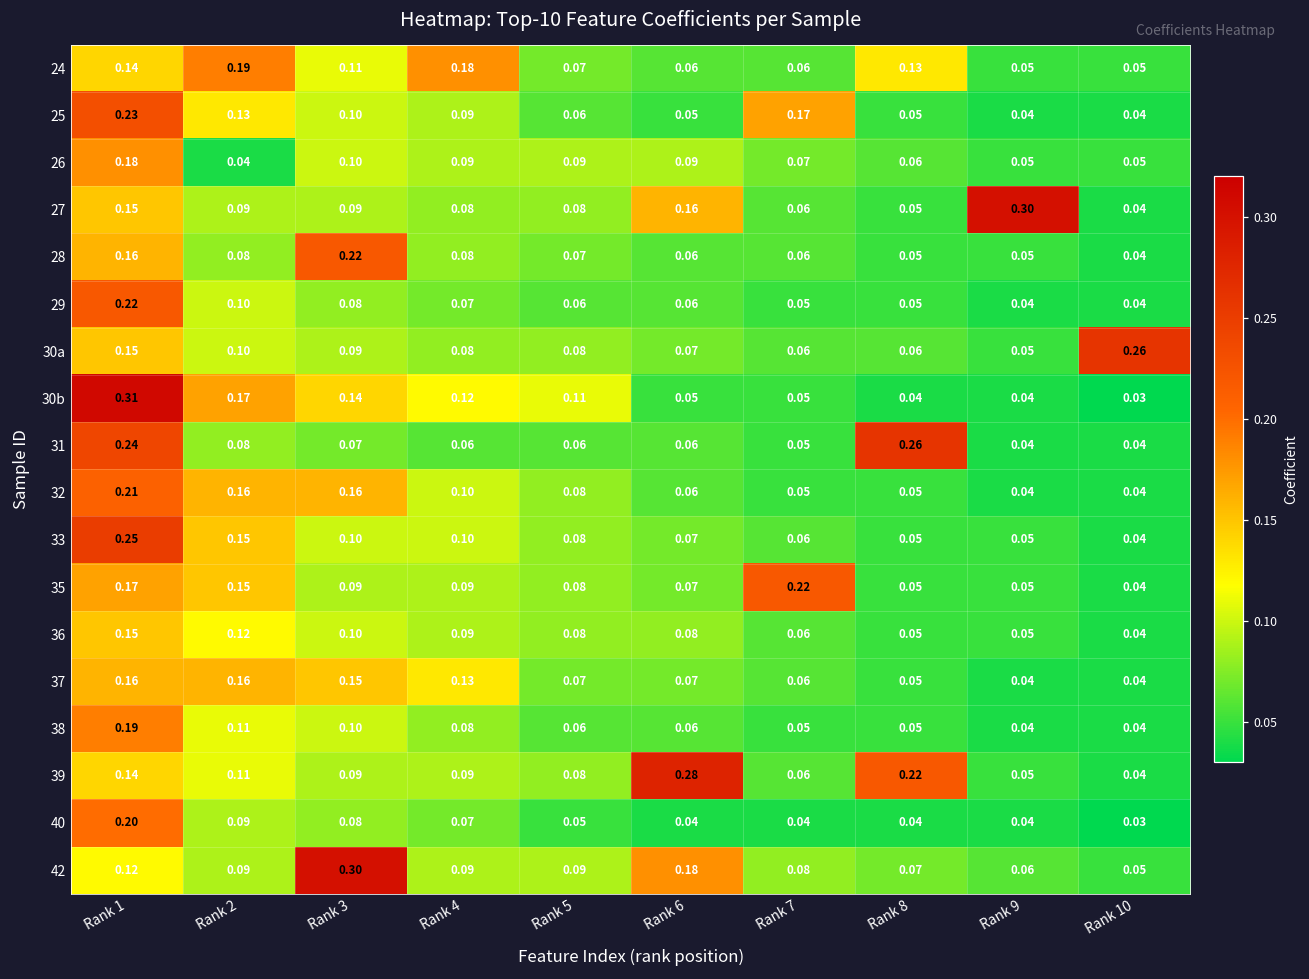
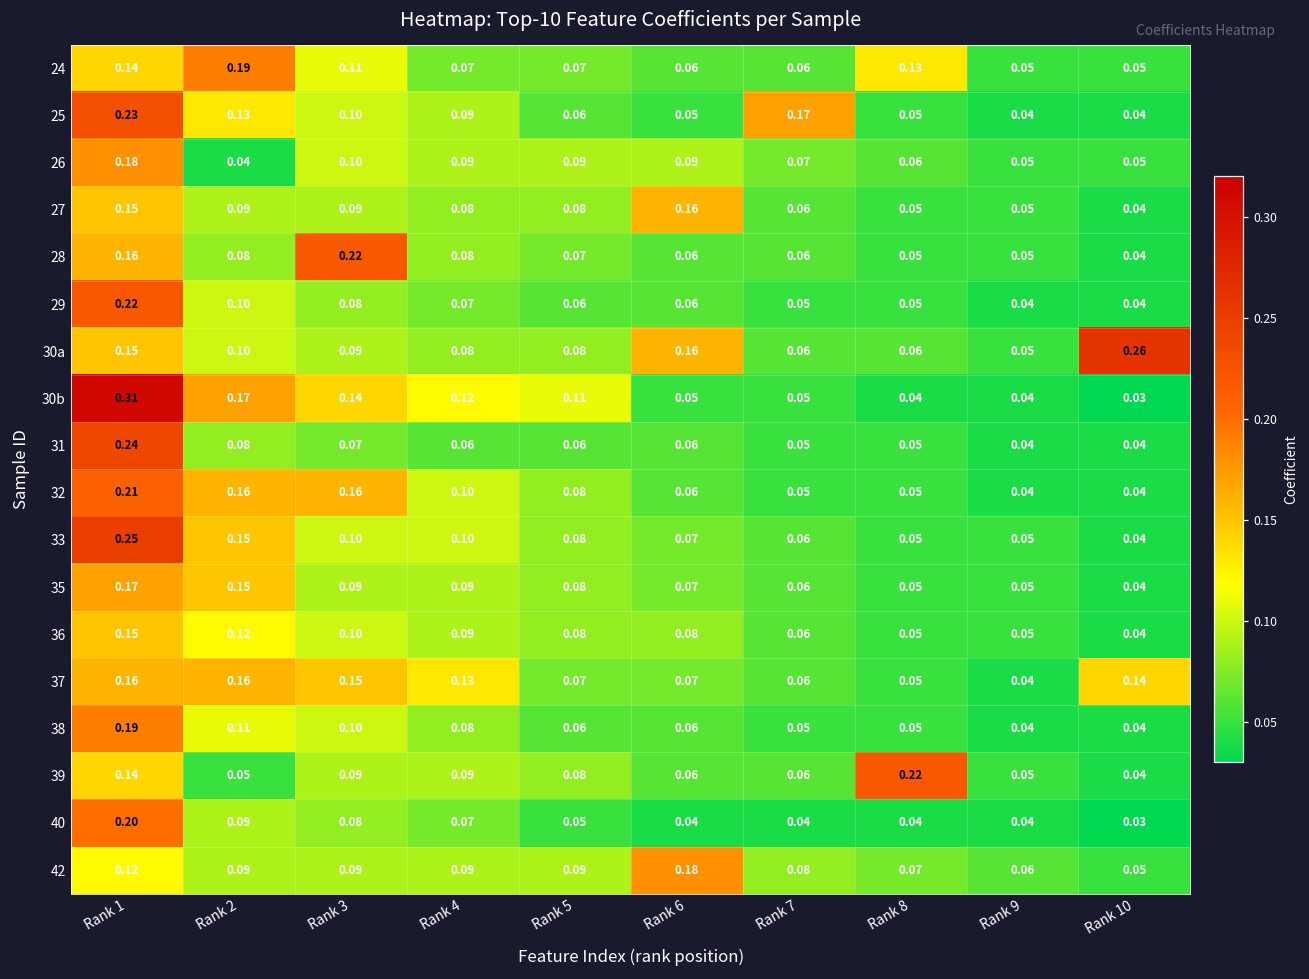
  {
    "24": {
      "Rank 1": 0.14,
      "Rank 2": 0.19,
      "Rank 3": 0.11,
-     "Rank 4": 0.18,
+     "Rank 4": 0.07,
      "Rank 5": 0.07,
      "Rank 6": 0.06,
      "Rank 7": 0.06,
      "Rank 8": 0.13,
      "Rank 9": 0.05,
      "Rank 10": 0.05
    },
    "25": {
      "Rank 1": 0.23,
      "Rank 2": 0.13,
      "Rank 3": 0.10,
      "Rank 4": 0.09,
      "Rank 5": 0.06,
      "Rank 6": 0.05,
      "Rank 7": 0.17,
      "Rank 8": 0.05,
      "Rank 9": 0.04,
      "Rank 10": 0.04
    },
    "26": {
      "Rank 1": 0.18,
      "Rank 2": 0.04,
      "Rank 3": 0.10,
      "Rank 4": 0.09,
      "Rank 5": 0.09,
      "Rank 6": 0.09,
      "Rank 7": 0.07,
      "Rank 8": 0.06,
      "Rank 9": 0.05,
      "Rank 10": 0.05
    },
    "27": {
      "Rank 1": 0.15,
      "Rank 2": 0.09,
      "Rank 3": 0.09,
      "Rank 4": 0.08,
      "Rank 5": 0.08,
      "Rank 6": 0.16,
      "Rank 7": 0.06,
      "Rank 8": 0.05,
-     "Rank 9": 0.30,
+     "Rank 9": 0.05,
      "Rank 10": 0.04
    },
    "28": {
      "Rank 1": 0.16,
      "Rank 2": 0.08,
      "Rank 3": 0.22,
      "Rank 4": 0.08,
      "Rank 5": 0.07,
      "Rank 6": 0.06,
      "Rank 7": 0.06,
      "Rank 8": 0.05,
      "Rank 9": 0.05,
      "Rank 10": 0.04
    },
    "29": {
      "Rank 1": 0.22,
      "Rank 2": 0.10,
      "Rank 3": 0.08,
      "Rank 4": 0.07,
      "Rank 5": 0.06,
      "Rank 6": 0.06,
      "Rank 7": 0.05,
      "Rank 8": 0.05,
      "Rank 9": 0.04,
      "Rank 10": 0.04
    },
    "30a": {
      "Rank 1": 0.15,
      "Rank 2": 0.10,
      "Rank 3": 0.09,
      "Rank 4": 0.08,
      "Rank 5": 0.08,
-     "Rank 6": 0.07,
+     "Rank 6": 0.16,
      "Rank 7": 0.06,
      "Rank 8": 0.06,
      "Rank 9": 0.05,
      "Rank 10": 0.26
    },
    "30b": {
      "Rank 1": 0.31,
      "Rank 2": 0.17,
      "Rank 3": 0.14,
      "Rank 4": 0.12,
      "Rank 5": 0.11,
      "Rank 6": 0.05,
      "Rank 7": 0.05,
      "Rank 8": 0.04,
      "Rank 9": 0.04,
      "Rank 10": 0.03
    },
    "31": {
      "Rank 1": 0.24,
      "Rank 2": 0.08,
      "Rank 3": 0.07,
      "Rank 4": 0.06,
      "Rank 5": 0.06,
      "Rank 6": 0.06,
      "Rank 7": 0.05,
-     "Rank 8": 0.26,
+     "Rank 8": 0.05,
      "Rank 9": 0.04,
      "Rank 10": 0.04
    },
    "32": {
      "Rank 1": 0.21,
      "Rank 2": 0.16,
      "Rank 3": 0.16,
      "Rank 4": 0.10,
      "Rank 5": 0.08,
      "Rank 6": 0.06,
      "Rank 7": 0.05,
      "Rank 8": 0.05,
      "Rank 9": 0.04,
      "Rank 10": 0.04
    },
    "33": {
      "Rank 1": 0.25,
      "Rank 2": 0.15,
      "Rank 3": 0.10,
      "Rank 4": 0.10,
      "Rank 5": 0.08,
      "Rank 6": 0.07,
      "Rank 7": 0.06,
      "Rank 8": 0.05,
      "Rank 9": 0.05,
      "Rank 10": 0.04
    },
    "35": {
      "Rank 1": 0.17,
      "Rank 2": 0.15,
      "Rank 3": 0.09,
      "Rank 4": 0.09,
      "Rank 5": 0.08,
      "Rank 6": 0.07,
-     "Rank 7": 0.22,
+     "Rank 7": 0.06,
      "Rank 8": 0.05,
      "Rank 9": 0.05,
      "Rank 10": 0.04
    },
    "36": {
      "Rank 1": 0.15,
      "Rank 2": 0.12,
      "Rank 3": 0.10,
      "Rank 4": 0.09,
      "Rank 5": 0.08,
      "Rank 6": 0.08,
      "Rank 7": 0.06,
      "Rank 8": 0.05,
      "Rank 9": 0.05,
      "Rank 10": 0.04
    },
    "37": {
      "Rank 1": 0.16,
      "Rank 2": 0.16,
      "Rank 3": 0.15,
      "Rank 4": 0.13,
      "Rank 5": 0.07,
      "Rank 6": 0.07,
      "Rank 7": 0.06,
      "Rank 8": 0.05,
      "Rank 9": 0.04,
-     "Rank 10": 0.04
+     "Rank 10": 0.14
    },
    "38": {
      "Rank 1": 0.19,
      "Rank 2": 0.11,
      "Rank 3": 0.10,
      "Rank 4": 0.08,
      "Rank 5": 0.06,
      "Rank 6": 0.06,
      "Rank 7": 0.05,
      "Rank 8": 0.05,
      "Rank 9": 0.04,
      "Rank 10": 0.04
    },
    "39": {
      "Rank 1": 0.14,
-     "Rank 2": 0.11,
+     "Rank 2": 0.05,
      "Rank 3": 0.09,
      "Rank 4": 0.09,
      "Rank 5": 0.08,
-     "Rank 6": 0.28,
+     "Rank 6": 0.06,
      "Rank 7": 0.06,
      "Rank 8": 0.22,
      "Rank 9": 0.05,
      "Rank 10": 0.04
    },
    "40": {
      "Rank 1": 0.20,
      "Rank 2": 0.09,
      "Rank 3": 0.08,
      "Rank 4": 0.07,
      "Rank 5": 0.05,
      "Rank 6": 0.04,
      "Rank 7": 0.04,
      "Rank 8": 0.04,
      "Rank 9": 0.04,
      "Rank 10": 0.03
    },
    "42": {
      "Rank 1": 0.12,
      "Rank 2": 0.09,
-     "Rank 3": 0.30,
+     "Rank 3": 0.09,
      "Rank 4": 0.09,
      "Rank 5": 0.09,
      "Rank 6": 0.18,
      "Rank 7": 0.08,
      "Rank 8": 0.07,
      "Rank 9": 0.06,
      "Rank 10": 0.05
    }
  }
